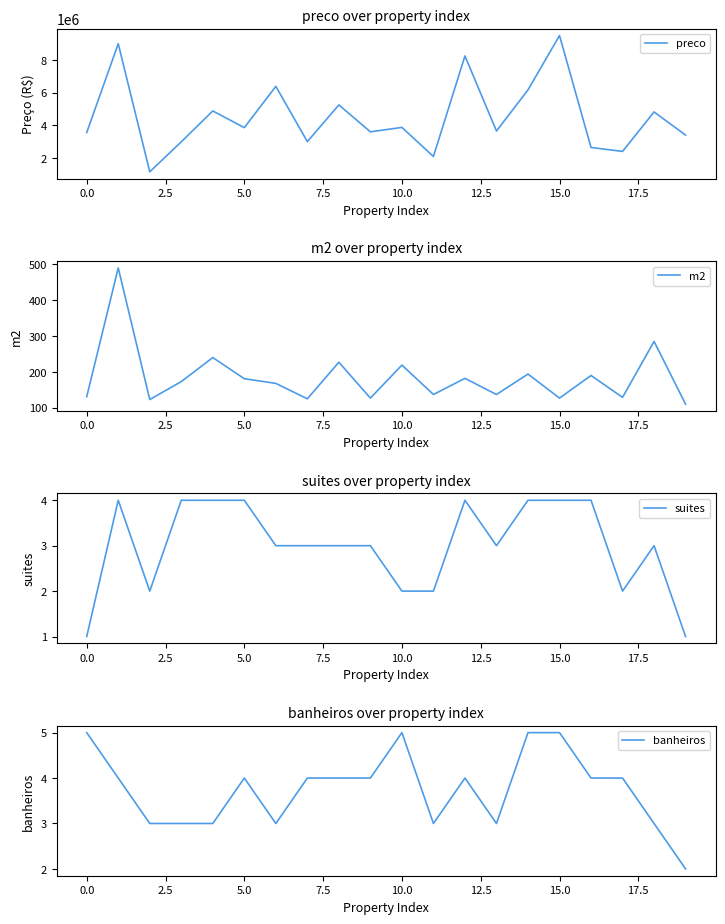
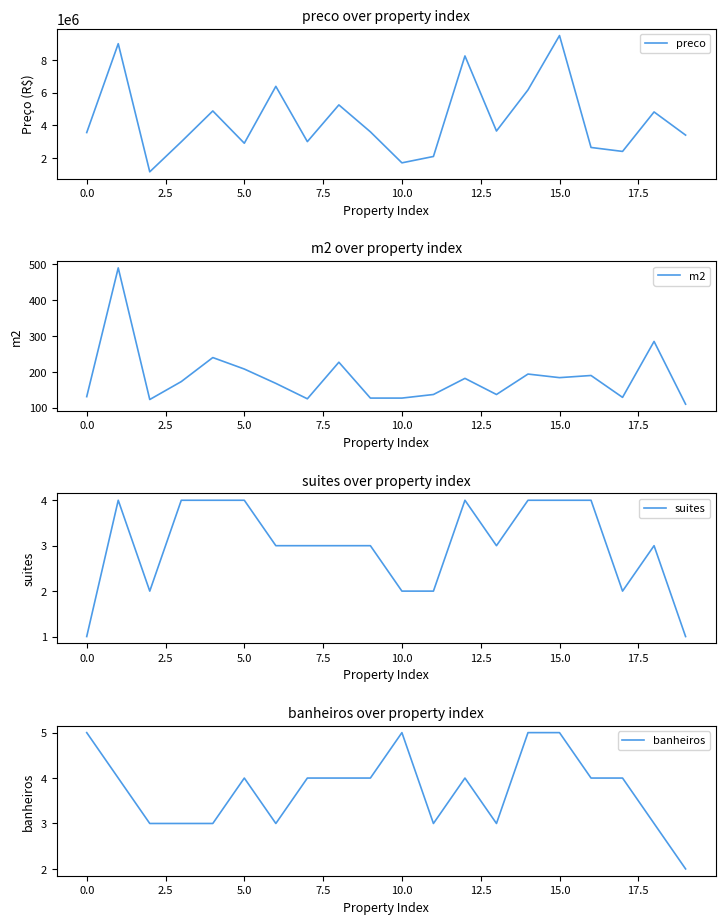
  {
    "preco over property index": {
      "0.0": 3600000,
-     "5.0": 3900000,
-     "10.0": 3900000,
+     "5.0": 2900000,
+     "10.0": 1700000,
      "15.0": 9500000
    },
    "m2 over property index": {
      "0.0": 130,
-     "5.0": 180,
-     "10.0": 220,
-     "15.0": 130
+     "5.0": 210,
+     "10.0": 130,
+     "15.0": 180
    },
    "suites over property index": {
      "0.0": 1.0,
      "5.0": 4.0,
      "10.0": 2.0,
      "15.0": 4.0
    },
    "banheiros over property index": {
      "0.0": 5.0,
      "5.0": 4.0,
      "10.0": 5.0,
      "15.0": 5.0
    }
  }
